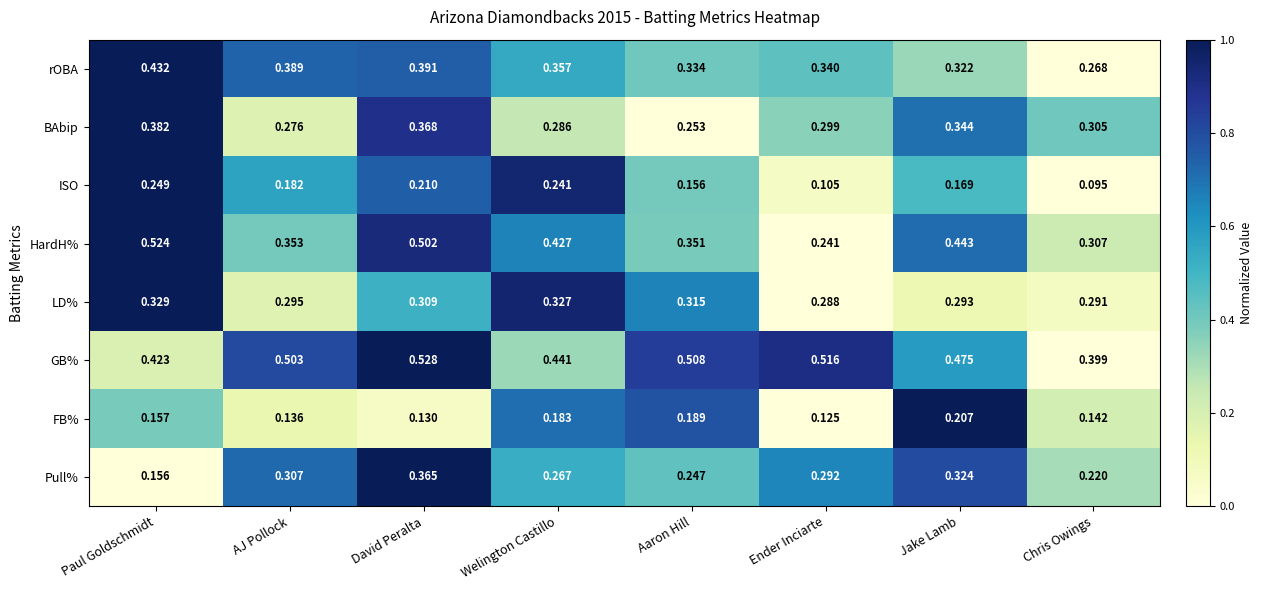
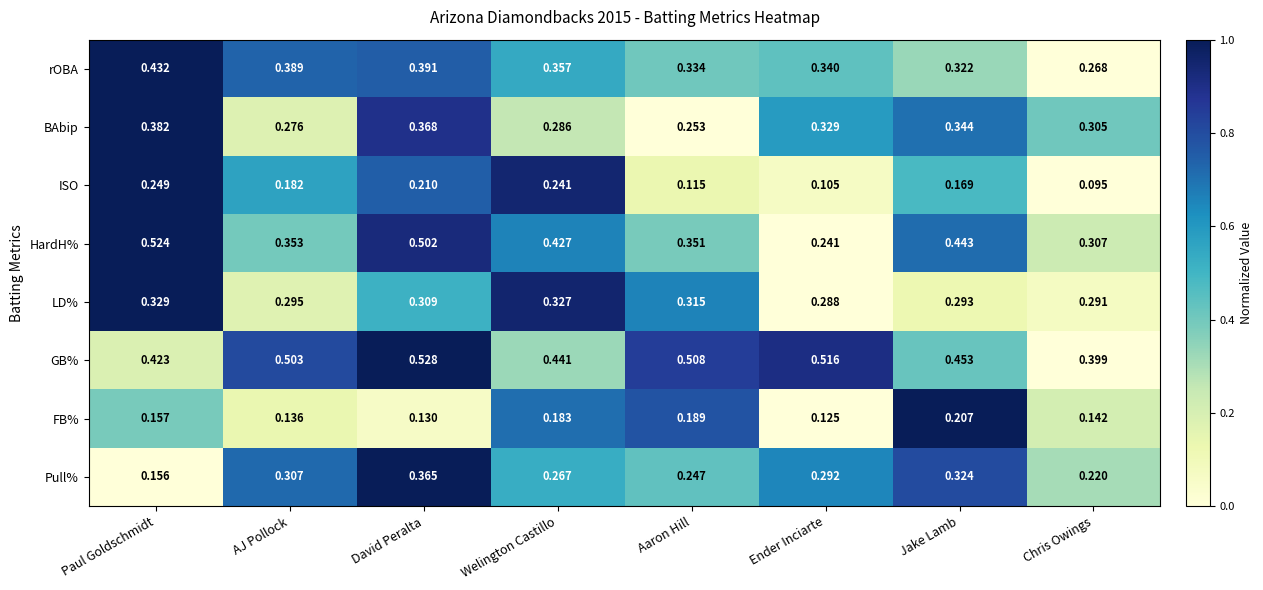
  {
    "rOBA": {
      "Paul Goldschmidt": 0.432,
      "AJ Pollock": 0.389,
      "David Peralta": 0.391,
      "Welington Castillo": 0.357,
      "Aaron Hill": 0.334,
      "Ender Inciarte": 0.340,
      "Jake Lamb": 0.322,
      "Chris Owings": 0.268
    },
    "BAbip": {
      "Paul Goldschmidt": 0.382,
      "AJ Pollock": 0.276,
      "David Peralta": 0.368,
      "Welington Castillo": 0.286,
      "Aaron Hill": 0.253,
-     "Ender Inciarte": 0.299,
+     "Ender Inciarte": 0.329,
      "Jake Lamb": 0.344,
      "Chris Owings": 0.305
    },
    "ISO": {
      "Paul Goldschmidt": 0.249,
      "AJ Pollock": 0.182,
      "David Peralta": 0.210,
      "Welington Castillo": 0.241,
-     "Aaron Hill": 0.156,
+     "Aaron Hill": 0.115,
      "Ender Inciarte": 0.105,
      "Jake Lamb": 0.169,
      "Chris Owings": 0.095
    },
    "HardH%": {
      "Paul Goldschmidt": 0.524,
      "AJ Pollock": 0.353,
      "David Peralta": 0.502,
      "Welington Castillo": 0.427,
      "Aaron Hill": 0.351,
      "Ender Inciarte": 0.241,
      "Jake Lamb": 0.443,
      "Chris Owings": 0.307
    },
    "LD%": {
      "Paul Goldschmidt": 0.329,
      "AJ Pollock": 0.295,
      "David Peralta": 0.309,
      "Welington Castillo": 0.327,
      "Aaron Hill": 0.315,
      "Ender Inciarte": 0.288,
      "Jake Lamb": 0.293,
      "Chris Owings": 0.291
    },
    "GB%": {
      "Paul Goldschmidt": 0.423,
      "AJ Pollock": 0.503,
      "David Peralta": 0.528,
      "Welington Castillo": 0.441,
      "Aaron Hill": 0.508,
      "Ender Inciarte": 0.516,
-     "Jake Lamb": 0.475,
+     "Jake Lamb": 0.453,
      "Chris Owings": 0.399
    },
    "FB%": {
      "Paul Goldschmidt": 0.157,
      "AJ Pollock": 0.136,
      "David Peralta": 0.130,
      "Welington Castillo": 0.183,
      "Aaron Hill": 0.189,
      "Ender Inciarte": 0.125,
      "Jake Lamb": 0.207,
      "Chris Owings": 0.142
    },
    "Pull%": {
      "Paul Goldschmidt": 0.156,
      "AJ Pollock": 0.307,
      "David Peralta": 0.365,
      "Welington Castillo": 0.267,
      "Aaron Hill": 0.247,
      "Ender Inciarte": 0.292,
      "Jake Lamb": 0.324,
      "Chris Owings": 0.220
    }
  }
